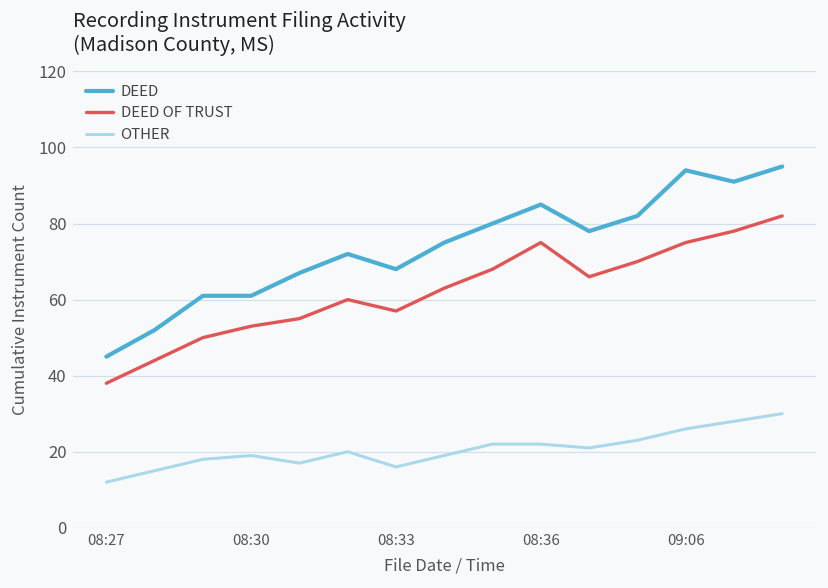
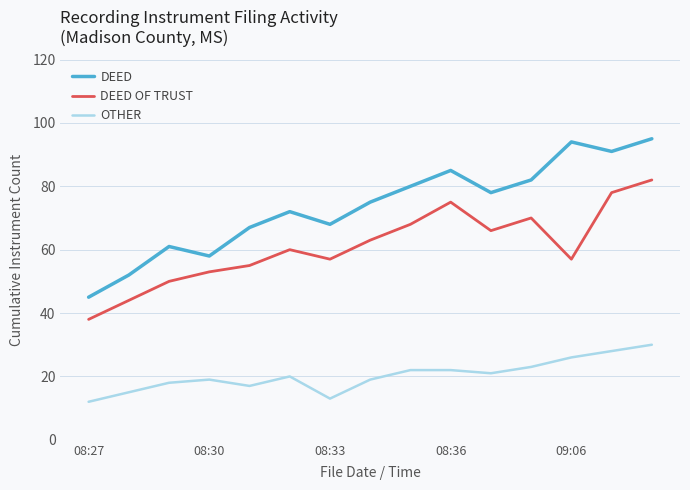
  {
    "DEED": {
      "08:27": 45,
-     "08:30": 61,
+     "08:30": 58,
      "08:33": 68,
      "08:36": 85,
      "09:06": 94
    },
    "DEED OF TRUST": {
      "08:27": 38,
      "08:30": 53,
      "08:33": 57,
      "08:36": 75,
-     "09:06": 75
+     "09:06": 57
    },
    "OTHER": {
      "08:27": 12,
      "08:30": 19,
-     "08:33": 16,
+     "08:33": 13,
      "08:36": 22,
      "09:06": 26
    }
  }
